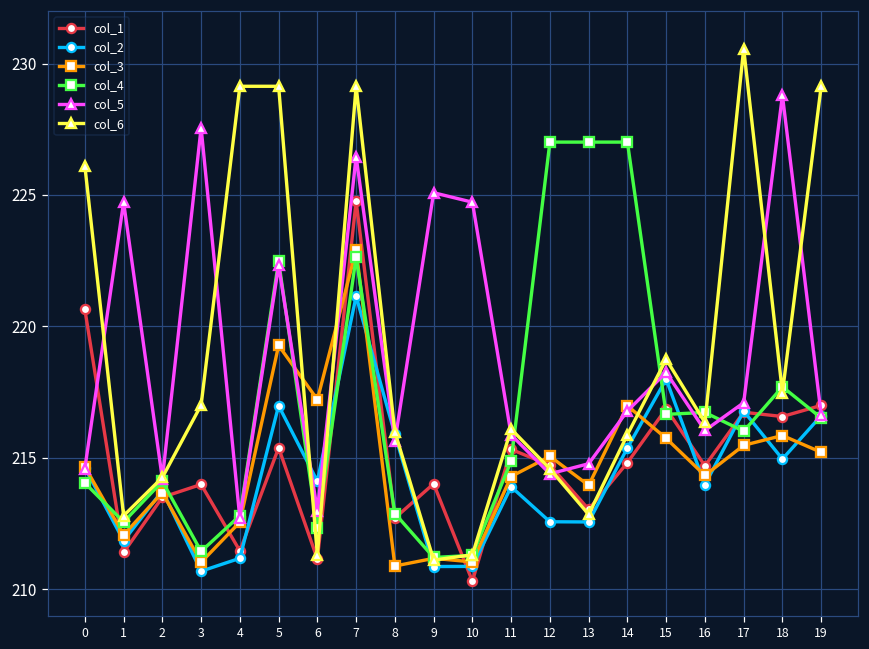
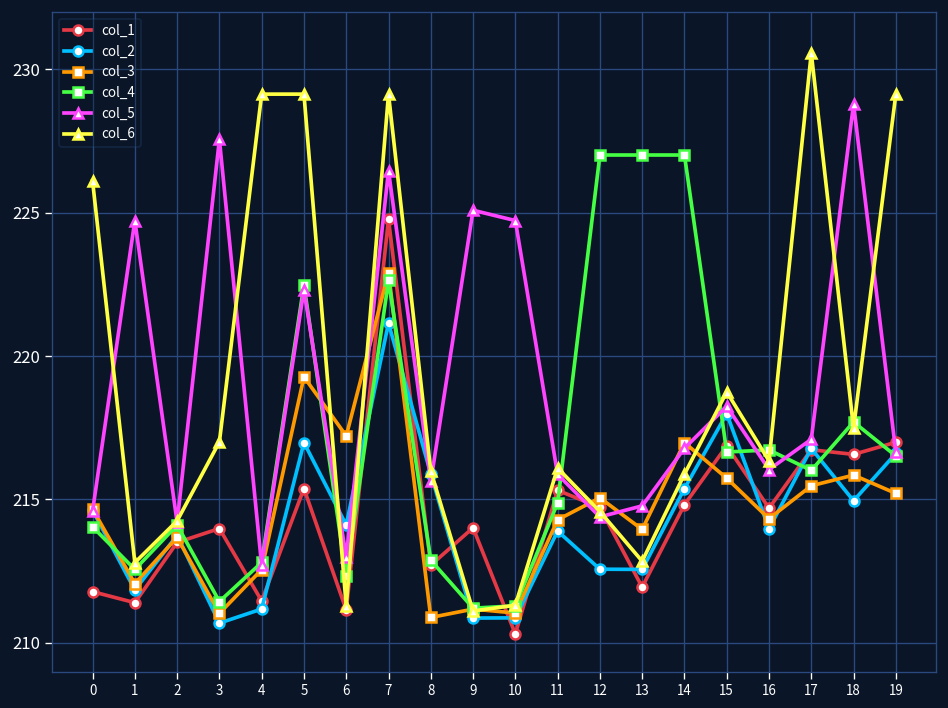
  {
    "col_1": {
-     "0": 220.6,
+     "0": 211.8,
      "1": 211.4,
      "2": 213.5,
      "3": 214.0,
      "4": 211.5,
      "5": 215.4,
      "6": 211.1,
      "7": 224.8,
      "8": 212.7,
      "9": 214.0,
      "10": 210.3,
      "11": 215.3,
      "12": 214.7,
-     "13": 213.0,
+     "13": 211.9,
      "14": 214.8,
      "15": 216.9,
      "16": 214.7,
      "18": 216.6,
      "19": 217.0
    },
    "col_2": {
      "1": 211.8,
      "3": 210.7,
      "4": 211.2,
      "5": 217.0,
      "6": 214.1,
      "7": 221.1,
      "9": 210.9,
      "10": 210.9,
      "11": 213.9,
      "12": 212.6,
      "13": 212.6,
      "14": 215.4,
      "15": 218.0,
      "16": 214.0,
      "18": 215.0
    },
    "col_3": {
      "1": 212.1,
      "3": 211.0,
      "4": 212.6,
      "5": 219.3,
      "6": 217.2,
      "7": 222.9,
      "8": 210.9,
      "10": 211.0,
      "11": 214.3,
      "12": 215.1,
      "13": 214.0,
      "14": 217.0,
      "15": 215.7,
      "16": 214.3,
      "17": 215.5,
      "18": 215.8,
      "19": 215.2
    },
    "col_4": {
      "0": 214.0,
      "1": 212.6,
      "3": 211.4,
      "5": 222.5,
      "6": 212.3,
      "7": 222.6,
      "8": 212.9,
      "11": 214.9,
      "12": 227.0,
      "13": 227.0,
      "14": 227.0,
      "15": 216.7,
      "16": 216.7,
      "17": 216.0,
      "18": 217.7
    },
    "col_5": {
      "1": 224.7,
      "3": 227.6,
      "5": 222.3,
      "6": 213.0,
      "7": 226.5,
      "8": 215.6,
      "9": 225.1,
      "10": 224.7,
      "11": 215.9,
      "12": 214.4,
      "13": 214.8,
      "14": 216.8,
      "15": 218.2,
      "16": 216.0,
      "17": 217.1,
      "18": 228.8
    },
    "col_6": {
      "0": 226.1,
      "1": 212.8,
      "3": 217.0,
      "4": 229.1,
      "5": 229.1,
      "6": 211.3,
      "7": 229.1,
      "11": 216.1,
      "12": 214.6,
      "13": 212.8,
      "14": 215.9,
      "15": 218.8,
      "16": 216.3,
      "17": 230.6,
      "18": 217.5,
      "19": 229.1
    }
  }
